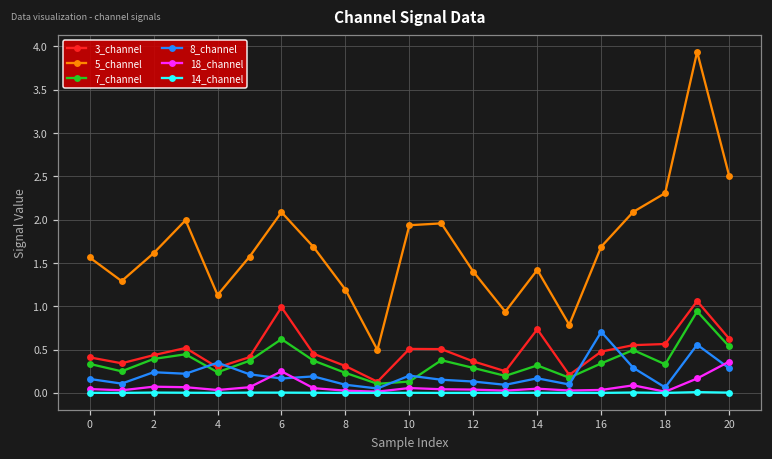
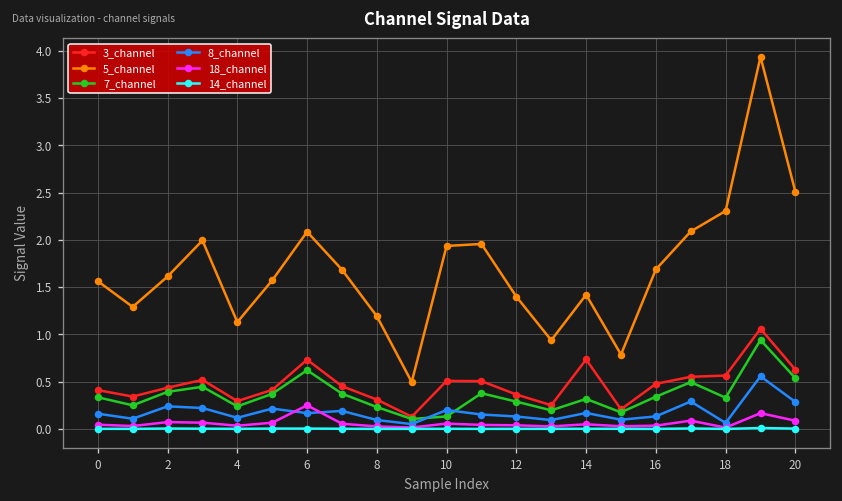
  {
    "3_channel": {
      "0": 0.4,
      "2": 0.4,
      "4": 0.3,
-     "6": 1.0,
+     "6": 0.7,
      "8": 0.3,
      "10": 0.5,
      "12": 0.4,
      "14": 0.7,
      "16": 0.5,
      "18": 0.6,
      "20": 0.6
    },
    "5_channel": {
      "0": 1.6,
      "2": 1.6,
      "4": 1.1,
      "6": 2.1,
      "8": 1.2,
      "10": 1.9,
      "12": 1.4,
      "14": 1.4,
      "16": 1.7,
      "18": 2.3,
      "20": 2.5
    },
    "7_channel": {
      "0": 0.3,
      "2": 0.4,
      "4": 0.2,
      "6": 0.6,
      "8": 0.2,
      "10": 0.1,
      "12": 0.3,
      "14": 0.3,
      "16": 0.3,
      "18": 0.3,
      "20": 0.5
    },
    "8_channel": {
      "0": 0.2,
      "2": 0.2,
-     "4": 0.3,
+     "4": 0.1,
      "6": 0.2,
      "8": 0.1,
      "10": 0.2,
      "12": 0.1,
      "14": 0.2,
-     "16": 0.7,
+     "16": 0.1,
      "18": 0.1,
      "20": 0.3
    },
    "18_channel": {
      "0": 0.0,
      "2": 0.1,
      "6": 0.2,
      "10": 0.1,
      "12": 0.0,
      "14": 0.0,
      "16": 0.0,
-     "20": 0.4
+     "20": 0.1
    },
    "14_channel": {
      "0": 0.0,
      "2": 0.0,
      "6": 0.0,
      "10": 0.0,
      "12": 0.0,
      "14": 0.0,
      "16": 0.0,
      "20": 0.0
    }
  }
